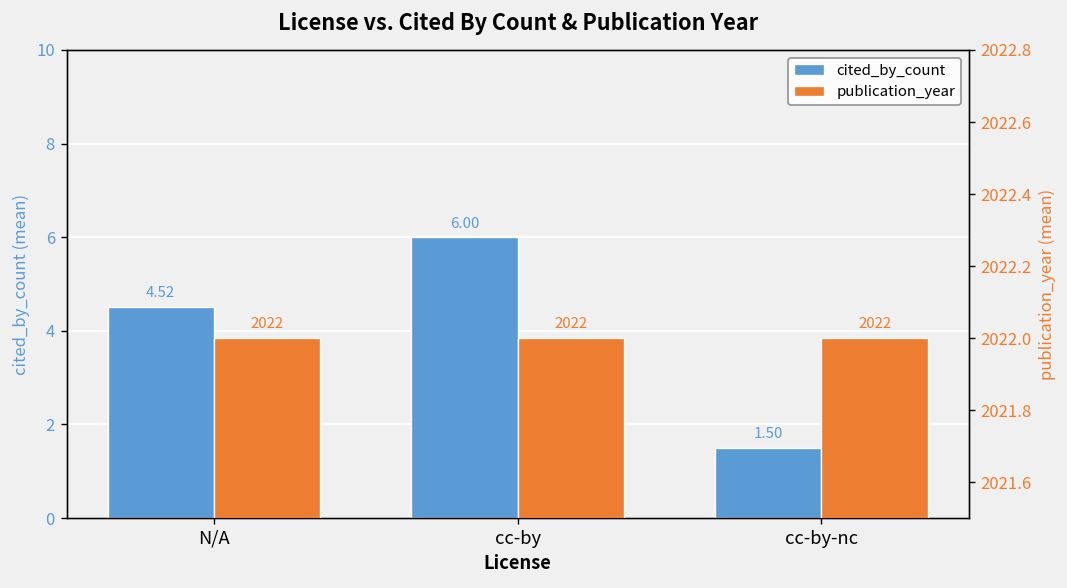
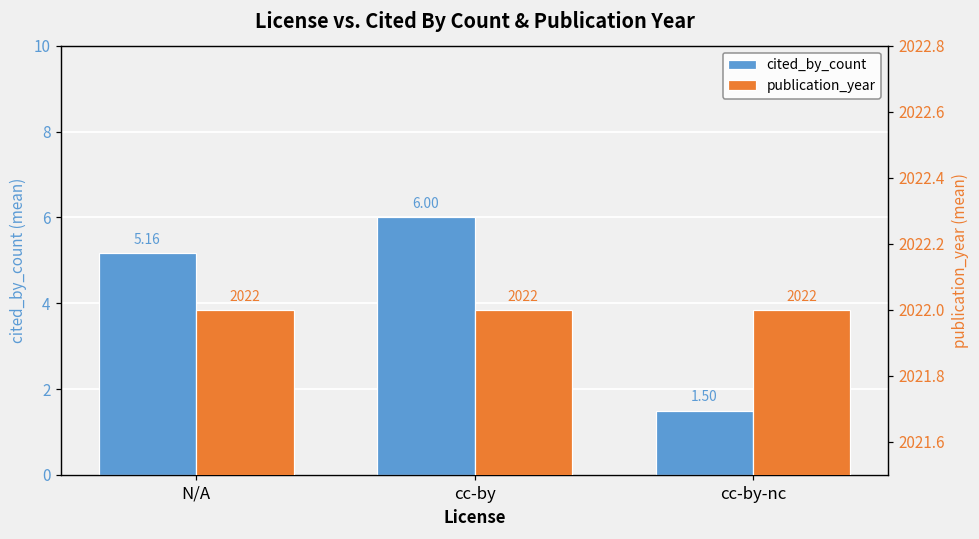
  {
    "cited_by_count": {
-     "N/A": 4.52,
+     "N/A": 5.16,
      "cc-by": 6.00,
      "cc-by-nc": 1.50
    },
    "publication_year": {
      "N/A": 2022,
      "cc-by": 2022,
      "cc-by-nc": 2022
    }
  }
